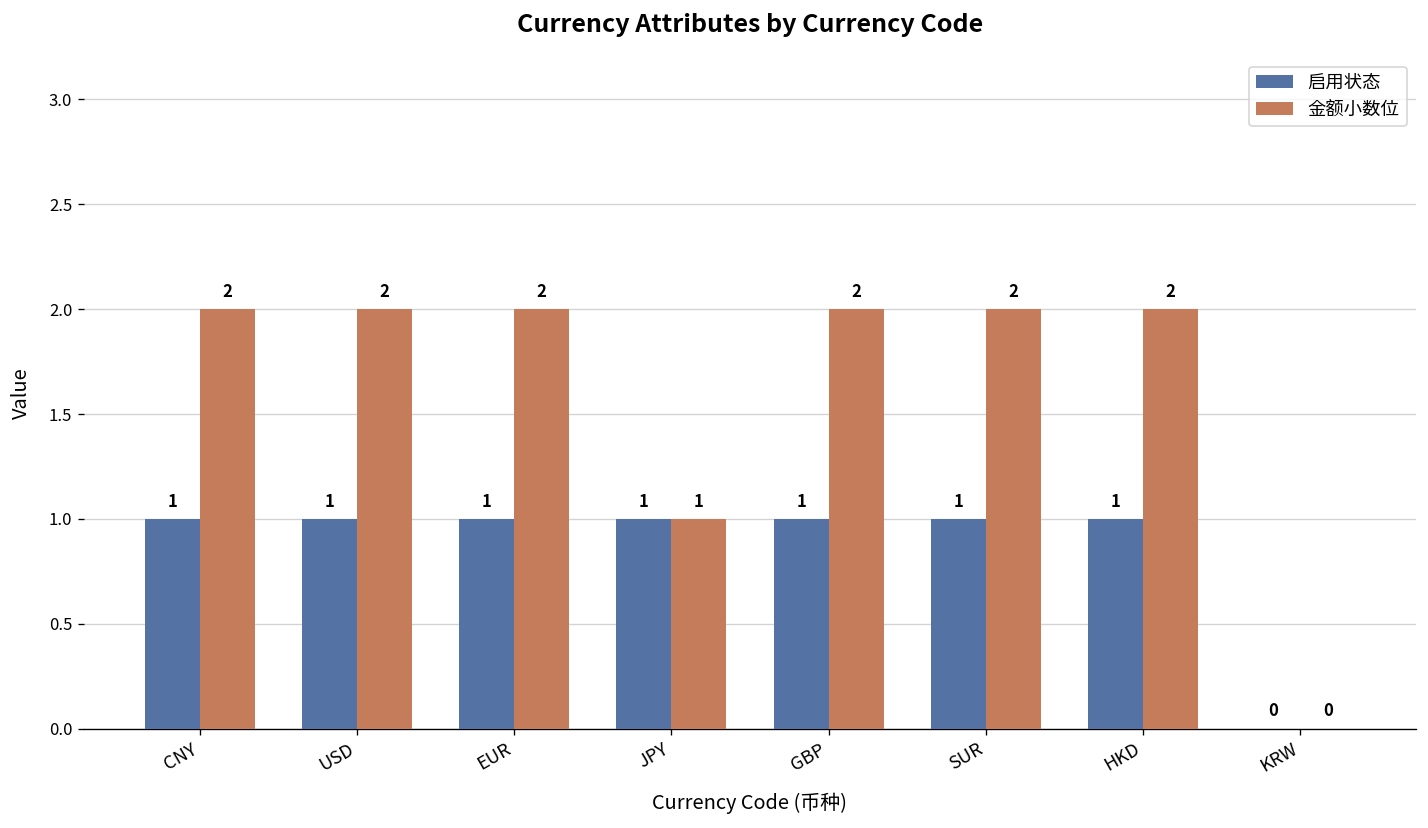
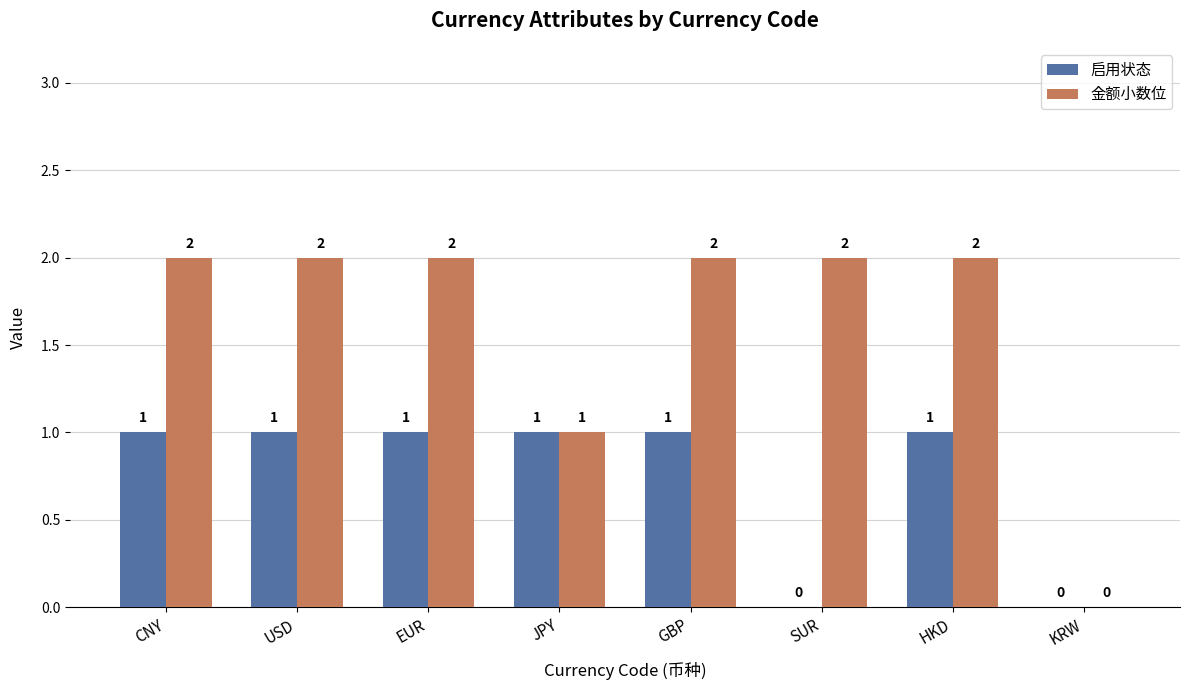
  {
    "启用状态": {
      "CNY": 1,
      "USD": 1,
      "EUR": 1,
      "JPY": 1,
      "GBP": 1,
-     "SUR": 1,
+     "SUR": 0,
      "HKD": 1,
      "KRW": 0
    },
    "金额小数位": {
      "CNY": 2,
      "USD": 2,
      "EUR": 2,
      "JPY": 1,
      "GBP": 2,
      "SUR": 2,
      "HKD": 2,
      "KRW": 0
    }
  }
